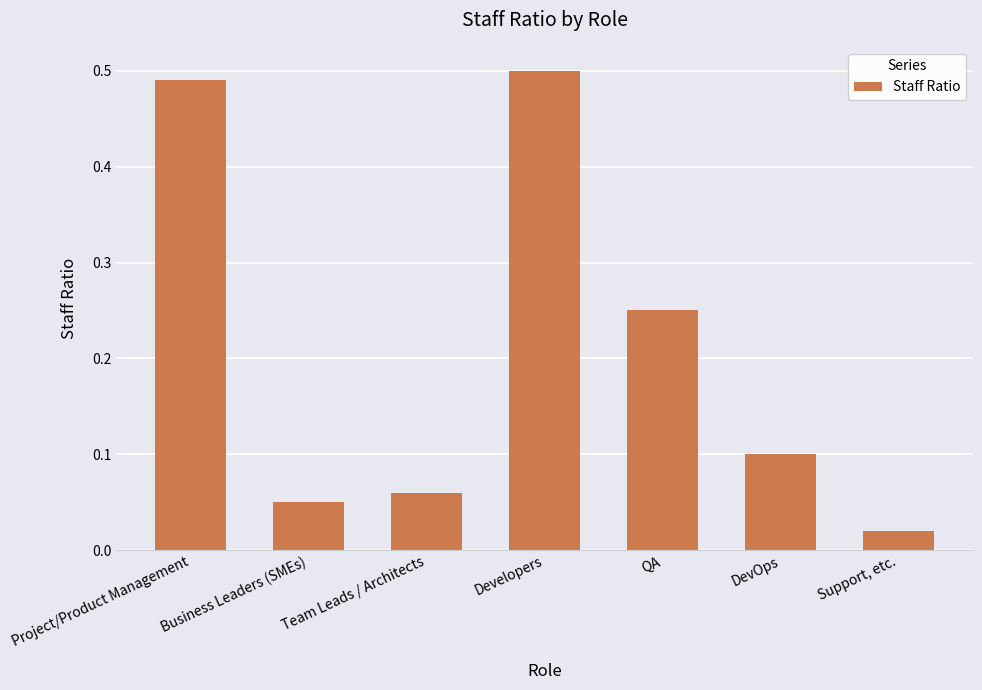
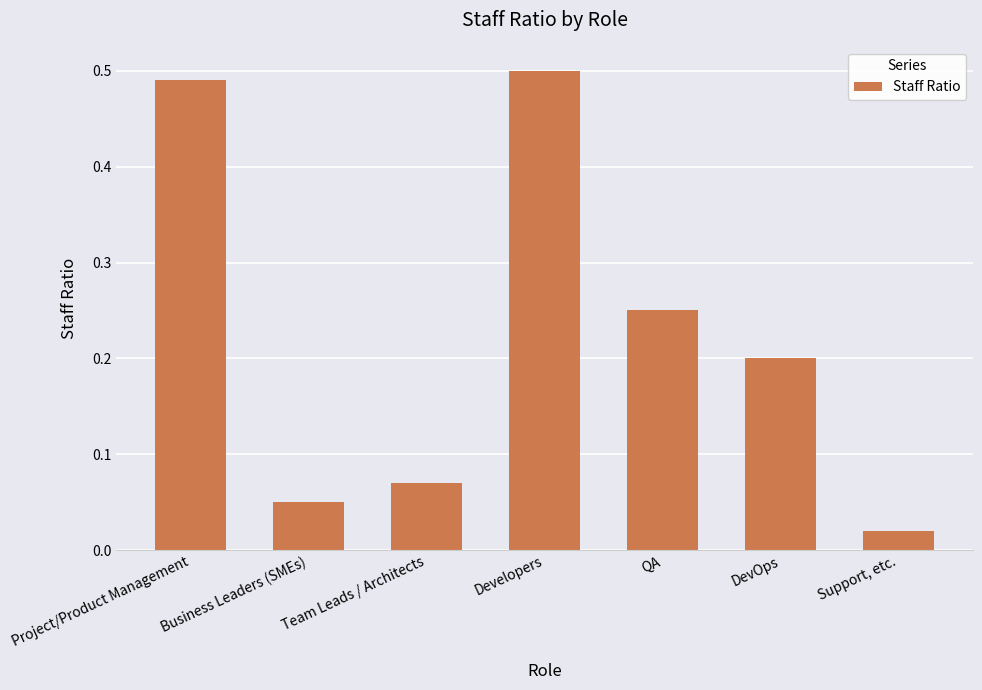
  {
    "Project/Product Management": 0.49,
    "Business Leaders (SMEs)": 0.05,
-   "Team Leads / Architects": 0.06,
+   "Team Leads / Architects": 0.07,
    "Developers": 0.50,
    "QA": 0.25,
-   "DevOps": 0.1,
+   "DevOps": 0.2,
    "Support, etc.": 0.02
  }
